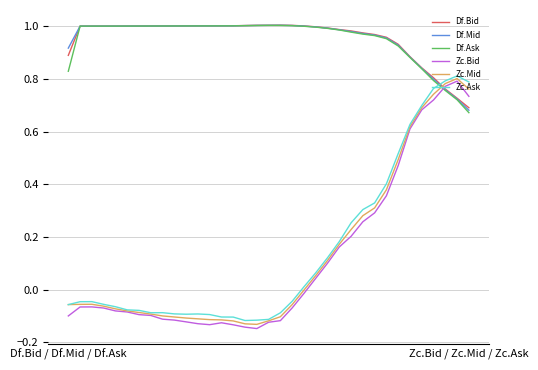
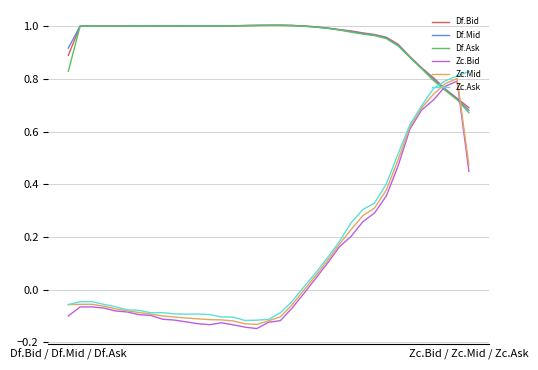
  {
    "Df.Bid": {
      "Df.Bid / Df.Mid / Df.Ask": 0.89
    },
    "Df.Mid": {
      "Df.Bid / Df.Mid / Df.Ask": 0.92
    },
    "Df.Ask": {
      "Df.Bid / Df.Mid / Df.Ask": 0.83
    },
    "Zc.Bid": {
      "Df.Bid / Df.Mid / Df.Ask": -0.10,
-     "Zc.Bid / Zc.Mid / Zc.Ask": 0.73
+     "Zc.Bid / Zc.Mid / Zc.Ask": 0.45
    },
    "Zc.Mid": {
-     "Zc.Bid / Zc.Mid / Zc.Ask": 0.76
+     "Zc.Bid / Zc.Mid / Zc.Ask": 0.47
    },
    "Zc.Ask": {
-     "Zc.Bid / Zc.Mid / Zc.Ask": 0.79
+     "Zc.Bid / Zc.Mid / Zc.Ask": 0.83
    }
  }
